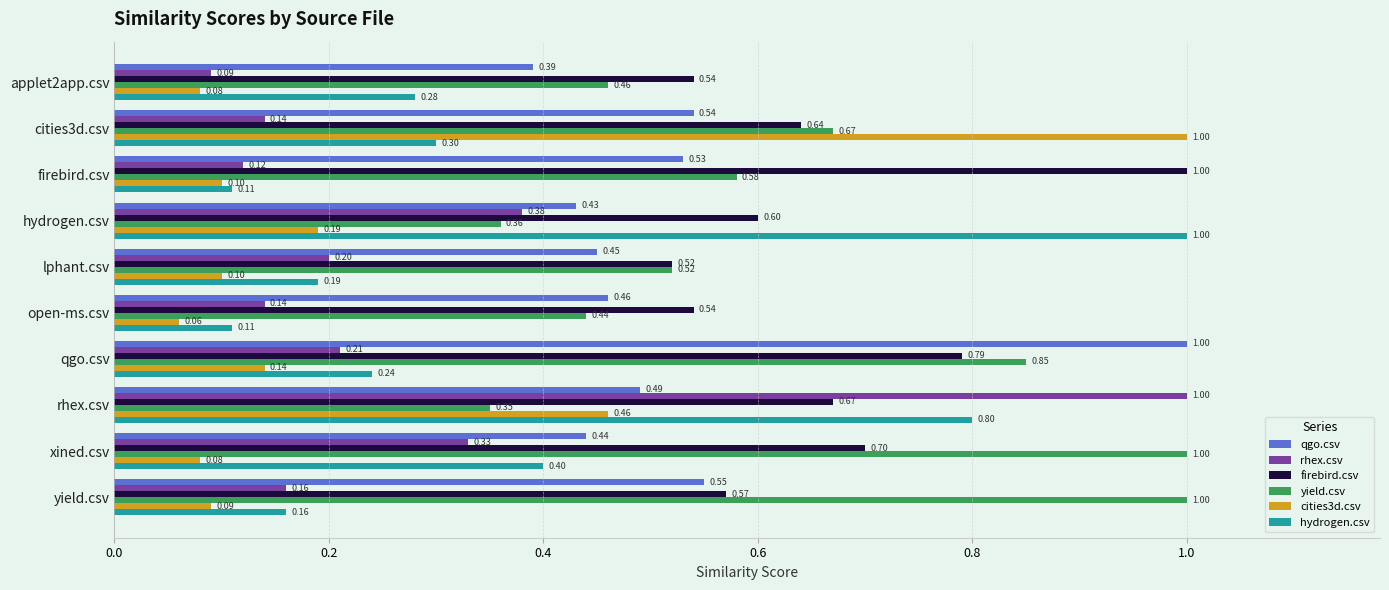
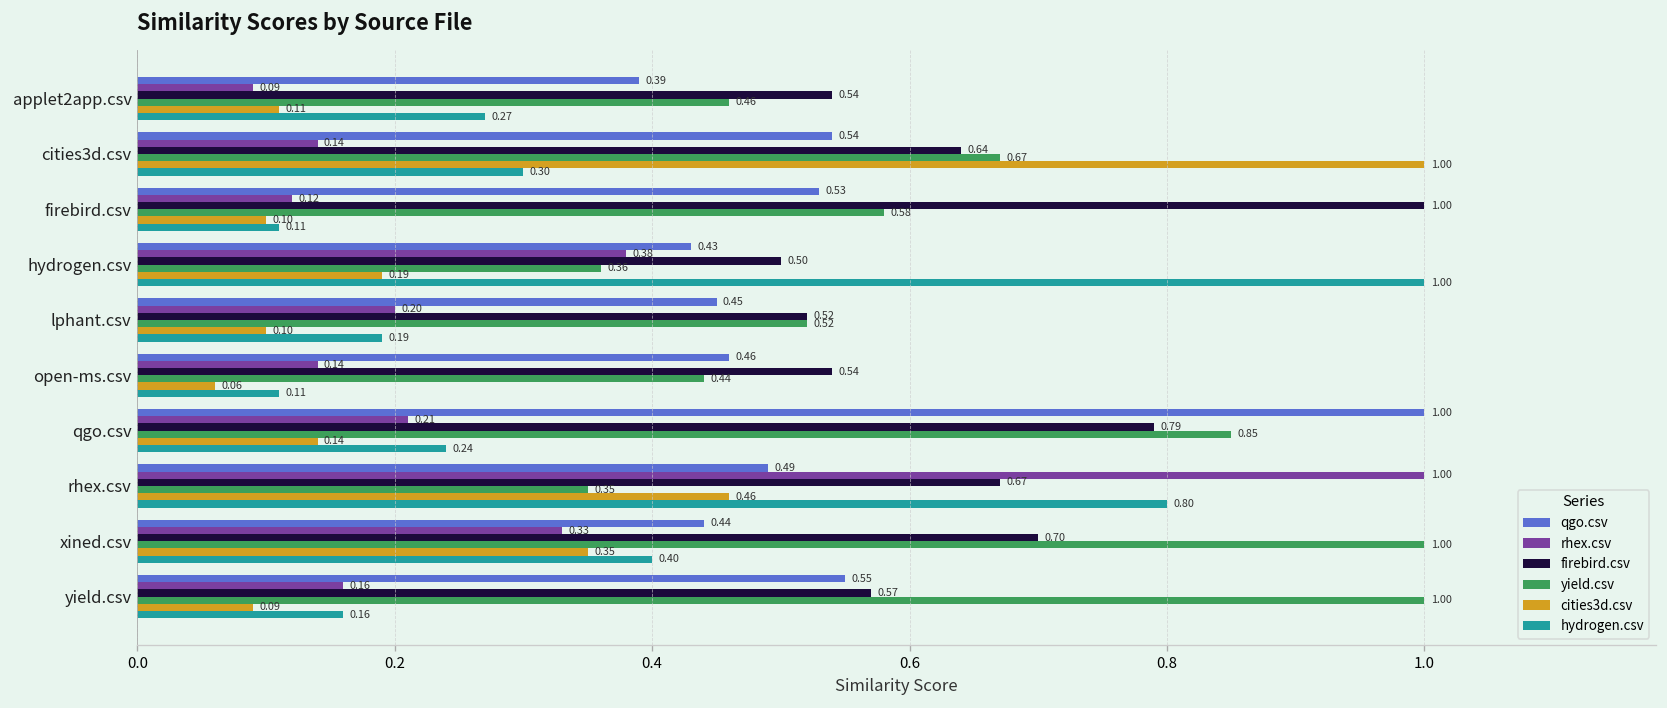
  {
    "qgo.csv": {
      "applet2app.csv": 0.39,
      "cities3d.csv": 0.54,
      "firebird.csv": 0.53,
      "hydrogen.csv": 0.43,
      "lphant.csv": 0.45,
      "open-ms.csv": 0.46,
      "qgo.csv": 1.00,
      "rhex.csv": 0.49,
      "xined.csv": 0.44,
      "yield.csv": 0.55
    },
    "rhex.csv": {
      "applet2app.csv": 0.09,
      "cities3d.csv": 0.14,
      "firebird.csv": 0.12,
      "hydrogen.csv": 0.38,
      "lphant.csv": 0.20,
      "open-ms.csv": 0.14,
      "qgo.csv": 0.21,
      "rhex.csv": 1.00,
      "xined.csv": 0.33,
      "yield.csv": 0.16
    },
    "firebird.csv": {
      "applet2app.csv": 0.54,
      "cities3d.csv": 0.64,
      "firebird.csv": 1.00,
-     "hydrogen.csv": 0.60,
+     "hydrogen.csv": 0.50,
      "open-ms.csv": 0.54,
      "qgo.csv": 0.79,
      "rhex.csv": 0.67,
      "xined.csv": 0.70,
      "yield.csv": 0.57
    },
    "yield.csv": {
      "applet2app.csv": 0.46,
      "cities3d.csv": 0.67,
      "firebird.csv": 0.58,
      "hydrogen.csv": 0.36,
      "open-ms.csv": 0.44,
      "qgo.csv": 0.85,
      "rhex.csv": 0.35,
      "xined.csv": 1.00,
      "yield.csv": 1.00
    },
    "cities3d.csv": {
-     "applet2app.csv": 0.08,
+     "applet2app.csv": 0.11,
      "cities3d.csv": 1.00,
      "firebird.csv": 0.10,
      "hydrogen.csv": 0.19,
      "lphant.csv": 0.10,
      "open-ms.csv": 0.06,
      "qgo.csv": 0.14,
      "rhex.csv": 0.46,
-     "xined.csv": 0.08,
+     "xined.csv": 0.35,
      "yield.csv": 0.09
    },
    "hydrogen.csv": {
-     "applet2app.csv": 0.28,
+     "applet2app.csv": 0.27,
      "cities3d.csv": 0.30,
      "firebird.csv": 0.11,
      "hydrogen.csv": 1.00,
      "lphant.csv": 0.19,
      "open-ms.csv": 0.11,
      "qgo.csv": 0.24,
      "rhex.csv": 0.80,
      "xined.csv": 0.40,
      "yield.csv": 0.16
    }
  }
